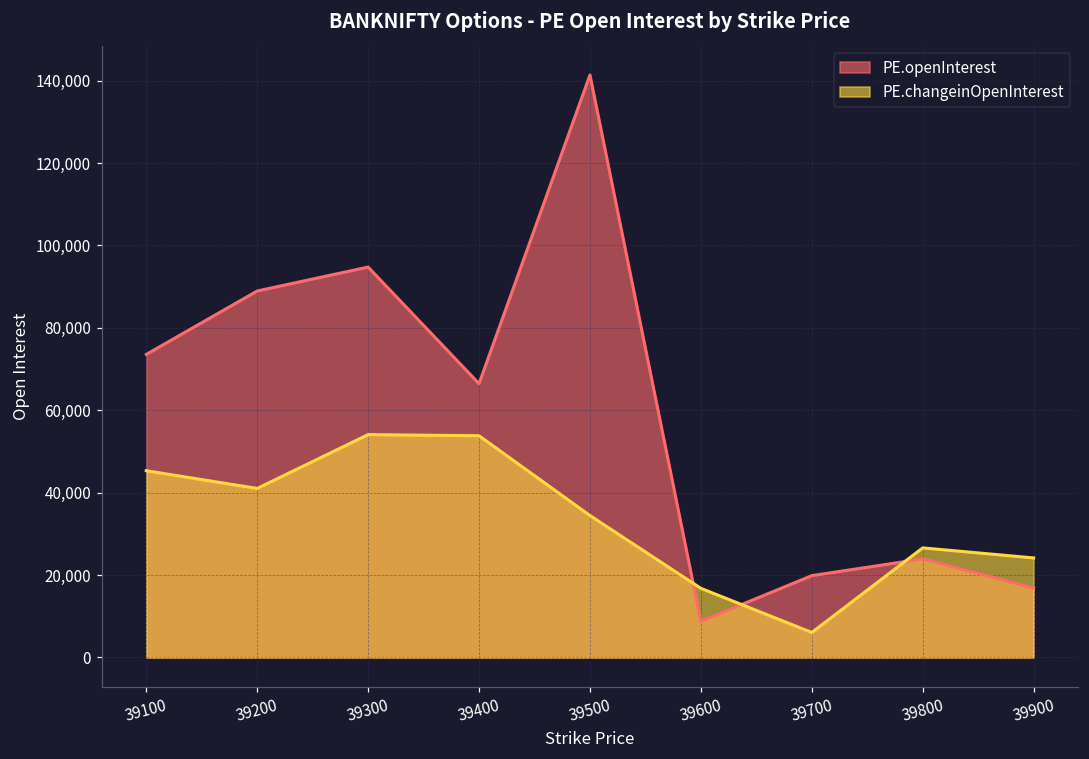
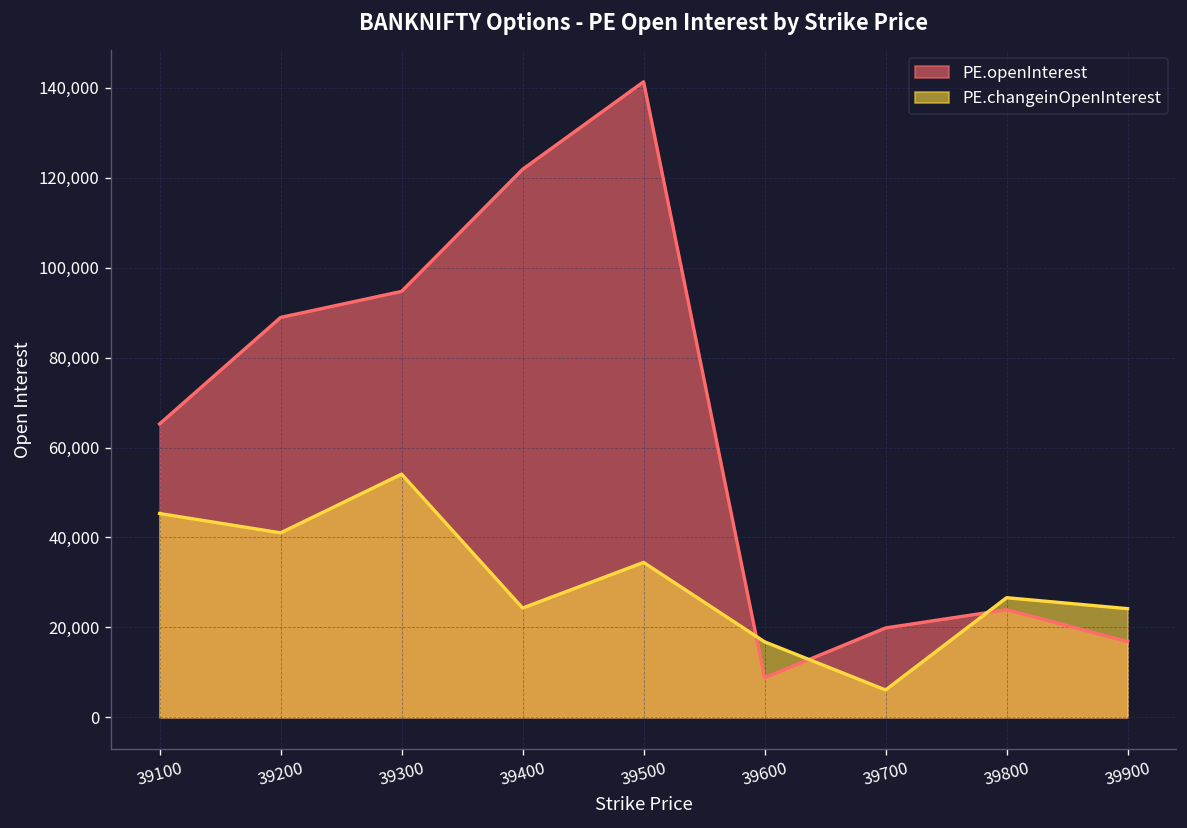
  {
    "PE.openInterest": {
-     "39100": "74,000",
+     "39100": "65,000",
      "39200": "89,000",
      "39300": "95,000",
-     "39400": "66,000",
+     "39400": "122,000",
      "39500": "141,000",
      "39600": "9,000",
      "39700": "20,000",
      "39800": "24,000",
      "39900": "17,000"
    },
    "PE.changeinOpenInterest": {
      "39100": "45,000",
      "39200": "41,000",
      "39300": "54,000",
-     "39400": "54,000",
+     "39400": "24,000",
      "39500": "34,000",
      "39600": "17,000",
      "39700": "6,000",
      "39800": "27,000",
      "39900": "24,000"
    }
  }
